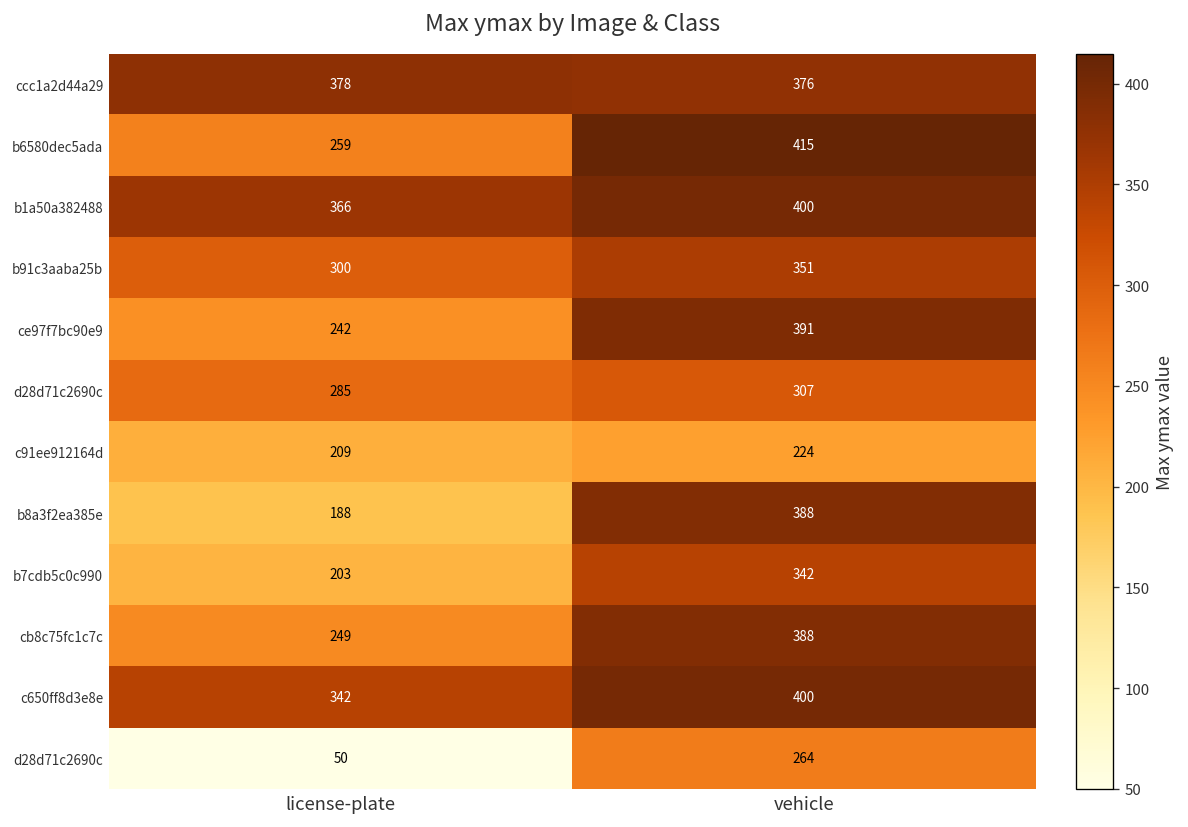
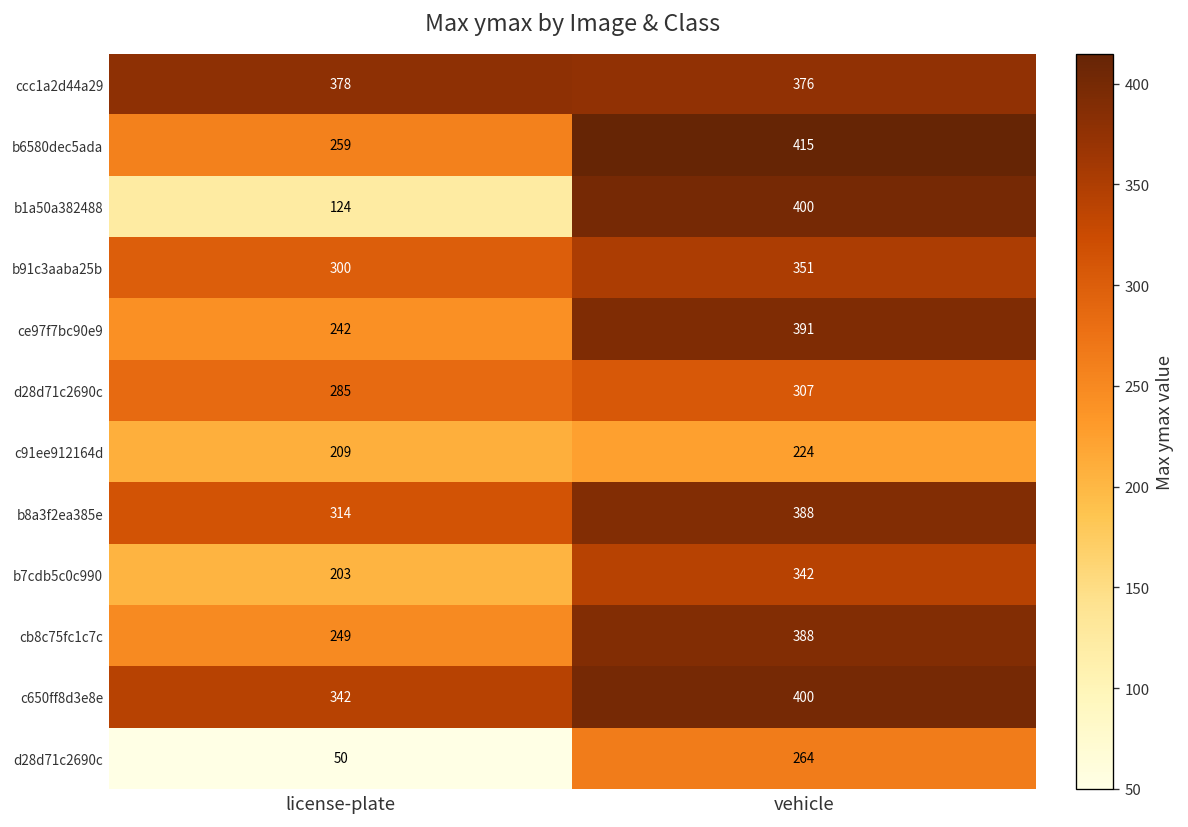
  {
    "ccc1a2d44a29": {
      "license-plate": 378,
      "vehicle": 376
    },
    "b6580dec5ada": {
      "license-plate": 259,
      "vehicle": 415
    },
    "b1a50a382488": {
-     "license-plate": 366,
+     "license-plate": 124,
      "vehicle": 400
    },
    "b91c3aaba25b": {
      "license-plate": 300,
      "vehicle": 351
    },
    "ce97f7bc90e9": {
      "license-plate": 242,
      "vehicle": 391
    },
    "c91ee912164d": {
      "license-plate": 209,
      "vehicle": 224
    },
    "b8a3f2ea385e": {
-     "license-plate": 188,
+     "license-plate": 314,
      "vehicle": 388
    },
    "b7cdb5c0c990": {
      "license-plate": 203,
      "vehicle": 342
    },
    "cb8c75fc1c7c": {
      "license-plate": 249,
      "vehicle": 388
    },
    "c650ff8d3e8e": {
      "license-plate": 342,
      "vehicle": 400
    }
  }
